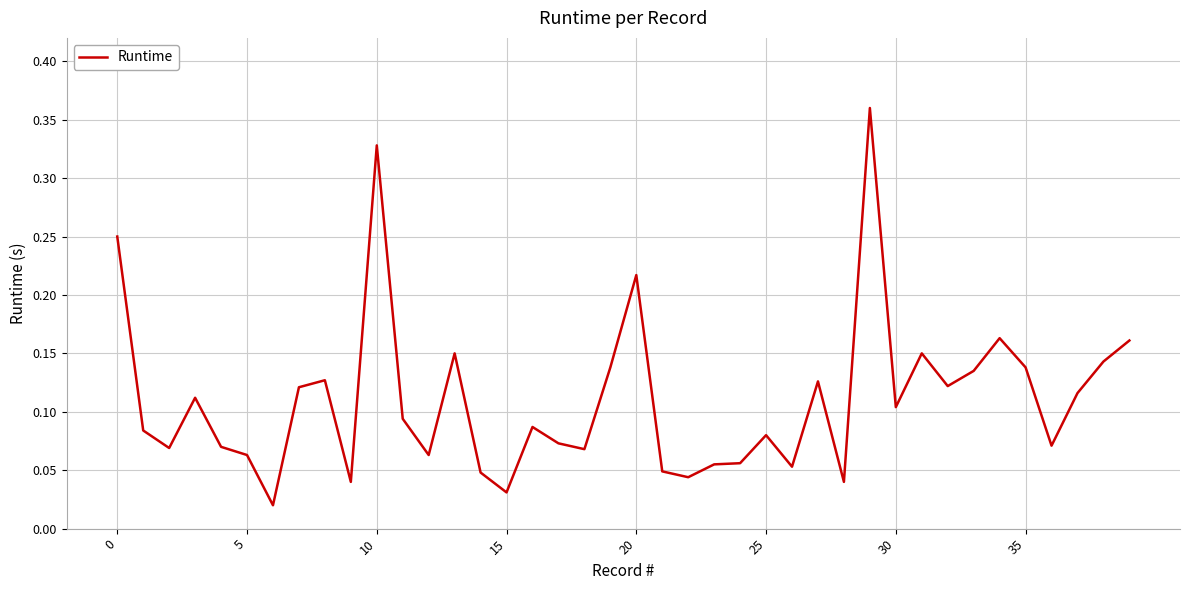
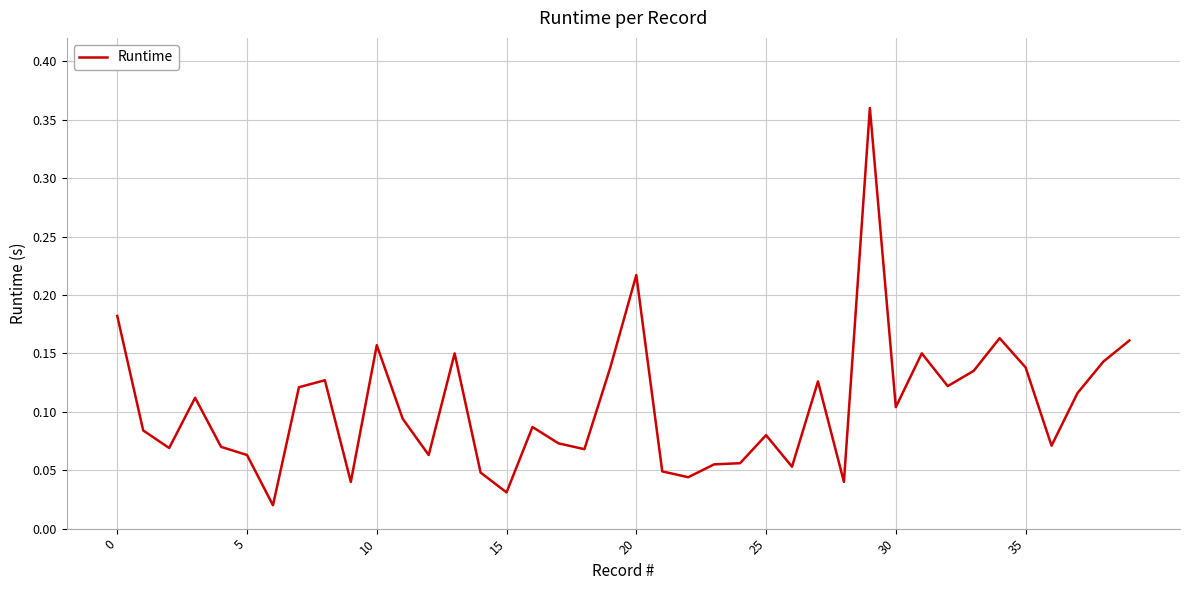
  {
-   "0": 0.250,
+   "0": 0.182,
    "5": 0.063,
-   "10": 0.328,
+   "10": 0.157,
    "15": 0.031,
    "20": 0.217,
    "25": 0.080,
    "30": 0.104,
    "35": 0.138
  }
